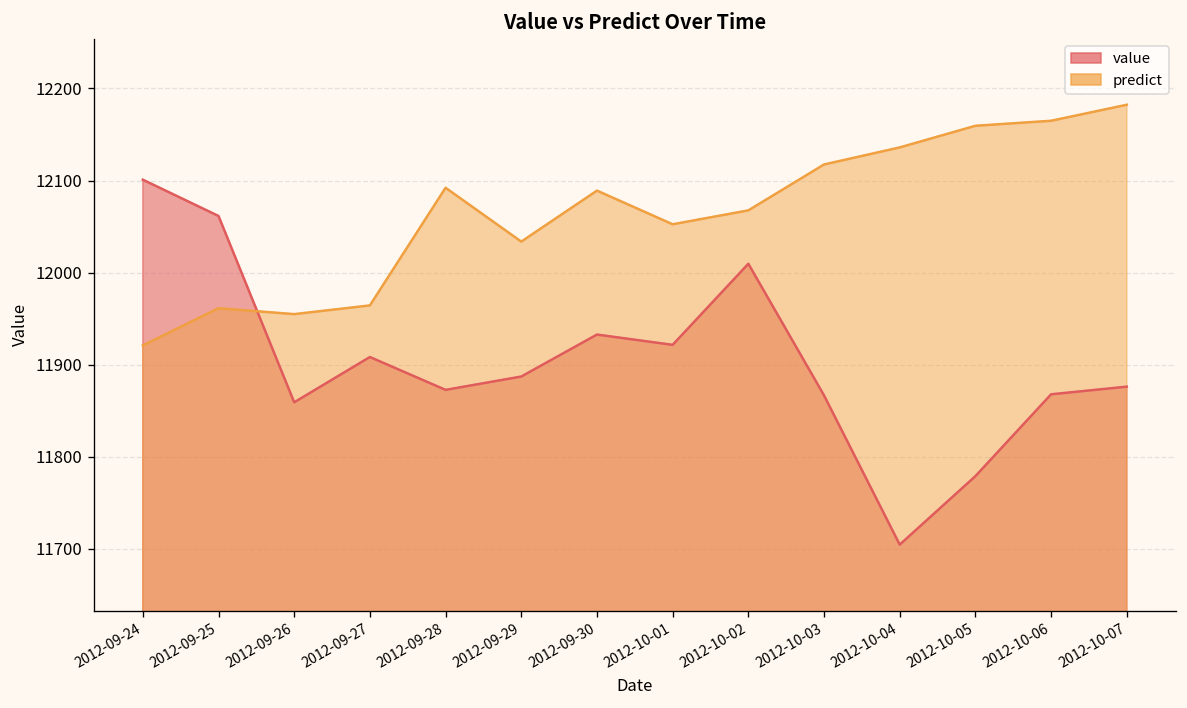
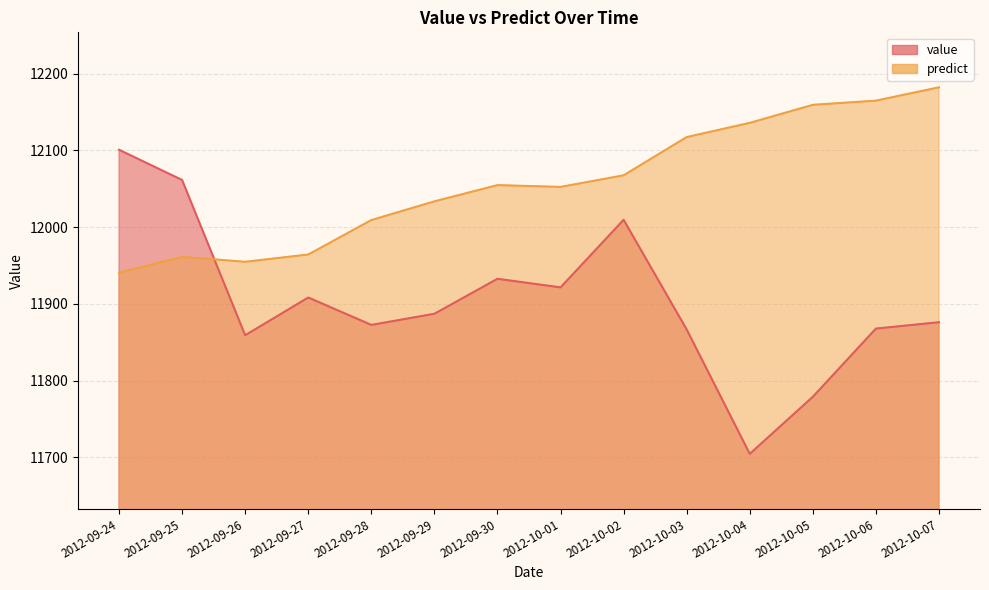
  {
    "value": {
      "2012-09-24": 12100,
      "2012-09-25": 12060,
      "2012-09-26": 11860,
      "2012-09-27": 11910,
      "2012-09-28": 11870,
      "2012-09-29": 11890,
      "2012-09-30": 11930,
      "2012-10-01": 11920,
      "2012-10-02": 12010,
      "2012-10-03": 11870,
      "2012-10-04": 11700,
      "2012-10-05": 11780,
      "2012-10-06": 11870,
      "2012-10-07": 11880
    },
    "predict": {
-     "2012-09-24": 11920,
+     "2012-09-24": 11940,
      "2012-09-25": 11960,
      "2012-09-26": 11950,
      "2012-09-27": 11960,
-     "2012-09-28": 12090,
+     "2012-09-28": 12010,
      "2012-09-29": 12030,
-     "2012-09-30": 12090,
+     "2012-09-30": 12050,
      "2012-10-01": 12050,
      "2012-10-02": 12070,
      "2012-10-03": 12120,
      "2012-10-04": 12140,
      "2012-10-05": 12160,
      "2012-10-06": 12160,
      "2012-10-07": 12180
    }
  }
